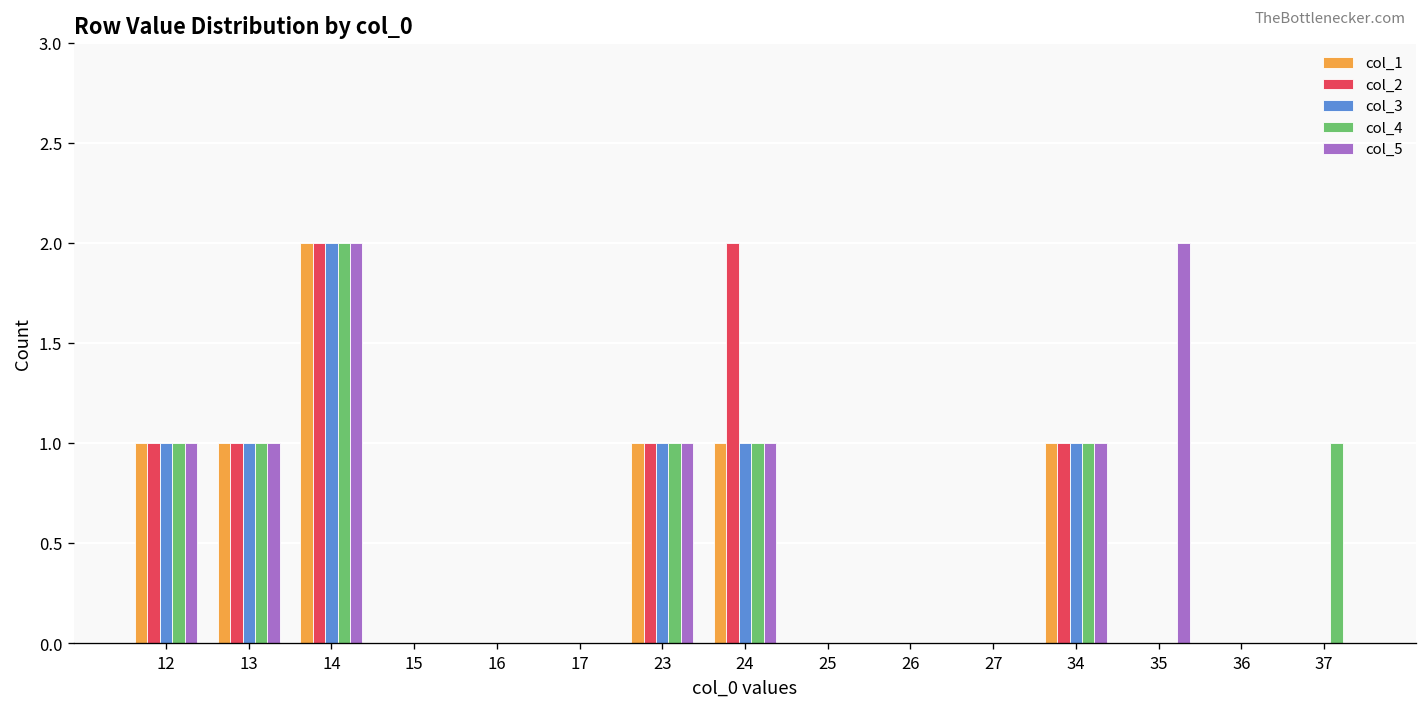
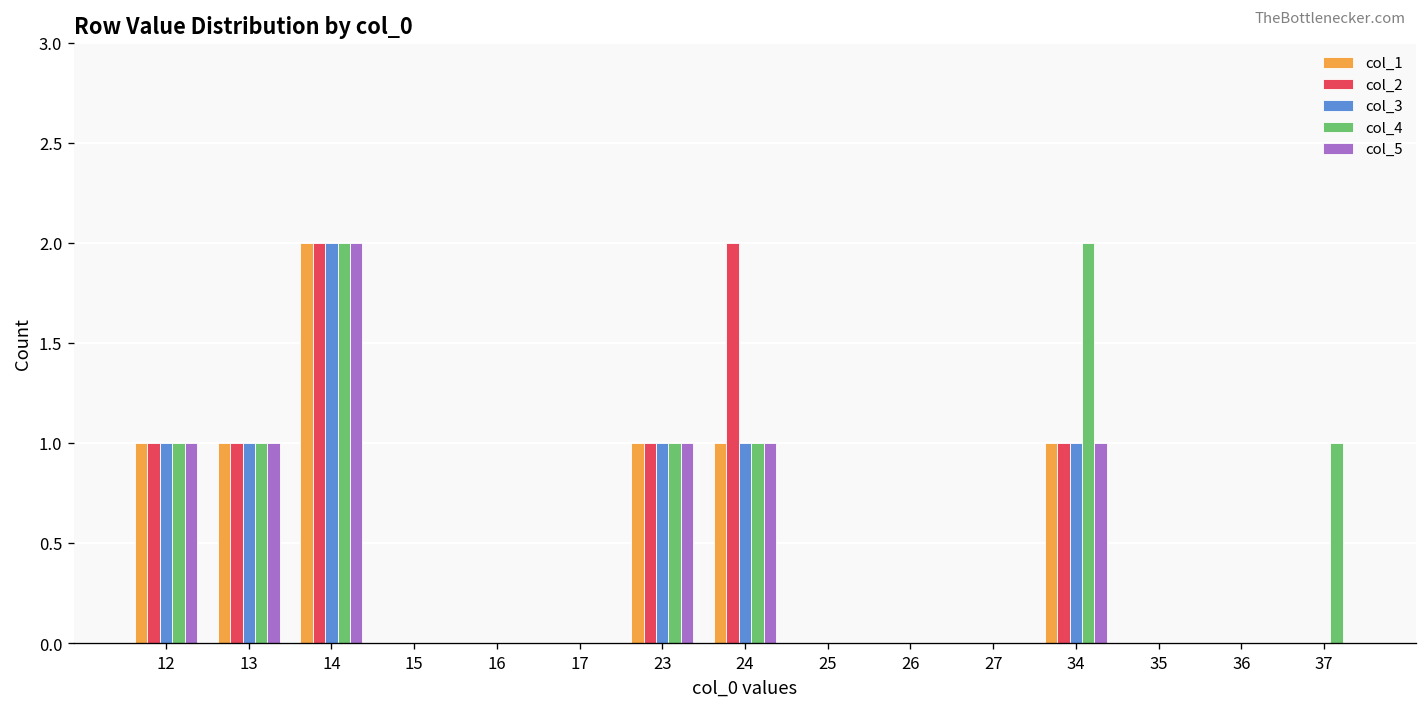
  {
    "col_1": {
      "12": 1,
      "13": 1,
      "14": 2,
      "15": 0,
      "16": 0,
      "17": 0,
      "23": 1,
      "24": 1,
      "25": 0,
      "26": 0,
      "27": 0,
      "34": 1,
      "35": 0,
      "36": 0,
      "37": 0
    },
    "col_2": {
      "12": 1,
      "13": 1,
      "14": 2,
      "15": 0,
      "16": 0,
      "17": 0,
      "23": 1,
      "24": 2,
      "25": 0,
      "26": 0,
      "27": 0,
      "34": 1,
      "35": 0,
      "36": 0,
      "37": 0
    },
    "col_3": {
      "12": 1,
      "13": 1,
      "14": 2,
      "15": 0,
      "16": 0,
      "17": 0,
      "23": 1,
      "24": 1,
      "25": 0,
      "26": 0,
      "27": 0,
      "34": 1,
      "35": 0,
      "36": 0,
      "37": 0
    },
    "col_4": {
      "12": 1,
      "13": 1,
      "14": 2,
      "15": 0,
      "16": 0,
      "17": 0,
      "23": 1,
      "24": 1,
      "25": 0,
      "26": 0,
      "27": 0,
-     "34": 1,
+     "34": 2,
      "35": 0,
      "36": 0,
      "37": 1
    },
    "col_5": {
      "12": 1,
      "13": 1,
      "14": 2,
      "15": 0,
      "16": 0,
      "17": 0,
      "23": 1,
      "24": 1,
      "25": 0,
      "26": 0,
      "27": 0,
      "34": 1,
-     "35": 2,
+     "35": 0,
      "36": 0,
      "37": 0
    }
  }
